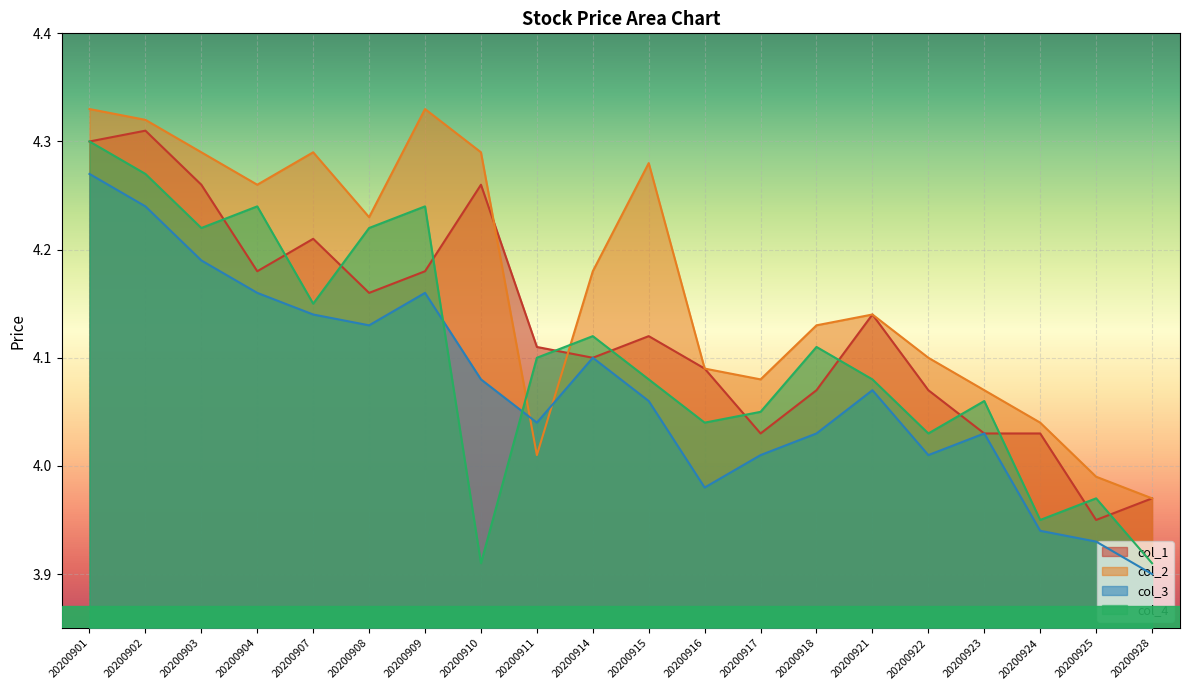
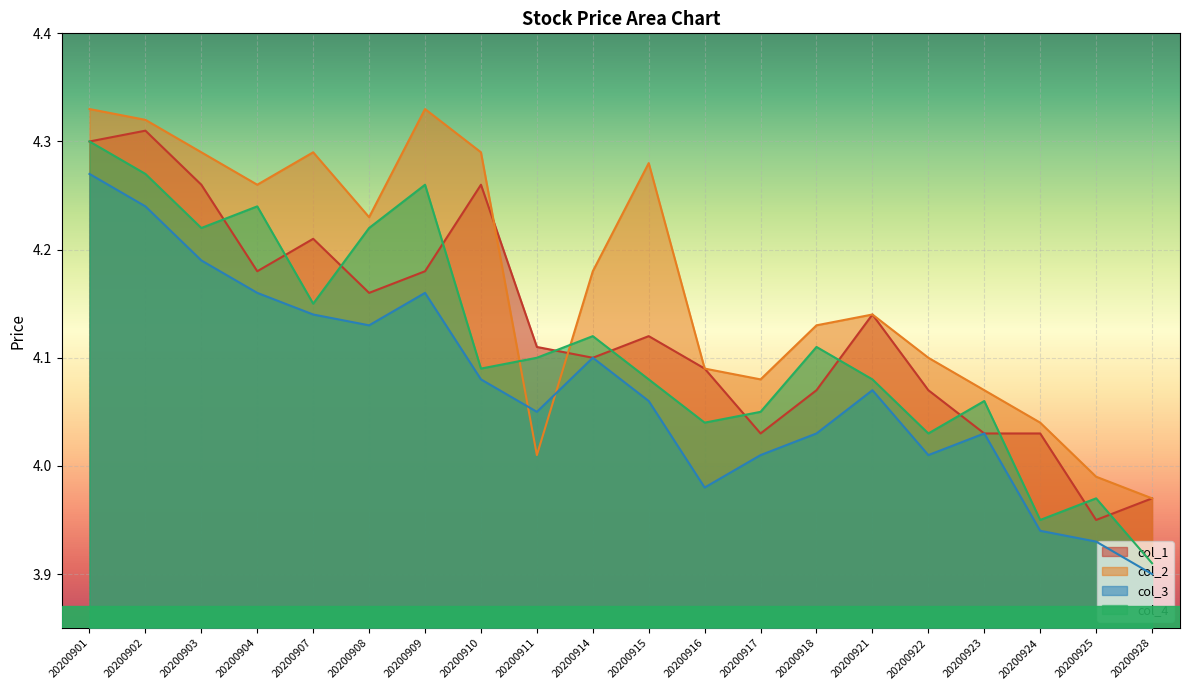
  {
    "col_1": {
      "20200902": 4.31,
      "20200903": 4.26,
      "20200904": 4.18,
      "20200907": 4.21,
      "20200908": 4.16,
      "20200909": 4.18,
      "20200910": 4.26,
      "20200911": 4.11,
      "20200915": 4.12,
      "20200917": 4.03,
      "20200918": 4.07,
      "20200922": 4.07,
      "20200924": 4.03,
      "20200925": 3.95
    },
    "col_2": {
      "20200901": 4.33,
      "20200902": 4.32,
      "20200903": 4.29,
      "20200904": 4.26,
      "20200907": 4.29,
      "20200908": 4.23,
      "20200909": 4.33,
      "20200910": 4.29,
      "20200911": 4.01,
      "20200914": 4.18,
      "20200915": 4.28,
      "20200917": 4.08,
      "20200918": 4.13,
      "20200922": 4.10,
      "20200923": 4.07,
      "20200924": 4.04,
      "20200925": 3.99
    },
    "col_3": {
      "20200901": 4.27,
      "20200902": 4.24,
      "20200903": 4.19,
      "20200904": 4.16,
      "20200907": 4.14,
      "20200908": 4.13,
      "20200909": 4.16,
      "20200910": 4.08,
-     "20200911": 4.04,
+     "20200911": 4.05,
      "20200915": 4.06,
      "20200916": 3.98,
      "20200917": 4.01,
      "20200918": 4.03,
      "20200921": 4.07,
      "20200922": 4.01,
      "20200924": 3.94,
      "20200925": 3.93
    },
    "col_4": {
      "20200902": 4.27,
      "20200903": 4.22,
      "20200904": 4.24,
      "20200907": 4.15,
      "20200908": 4.22,
-     "20200909": 4.24,
-     "20200910": 3.91,
+     "20200909": 4.26,
+     "20200910": 4.09,
      "20200911": 4.10,
      "20200914": 4.12,
      "20200915": 4.08,
      "20200916": 4.04,
      "20200917": 4.05,
      "20200918": 4.11,
      "20200921": 4.08,
      "20200922": 4.03,
      "20200923": 4.06,
      "20200924": 3.95,
      "20200925": 3.97
    }
  }
